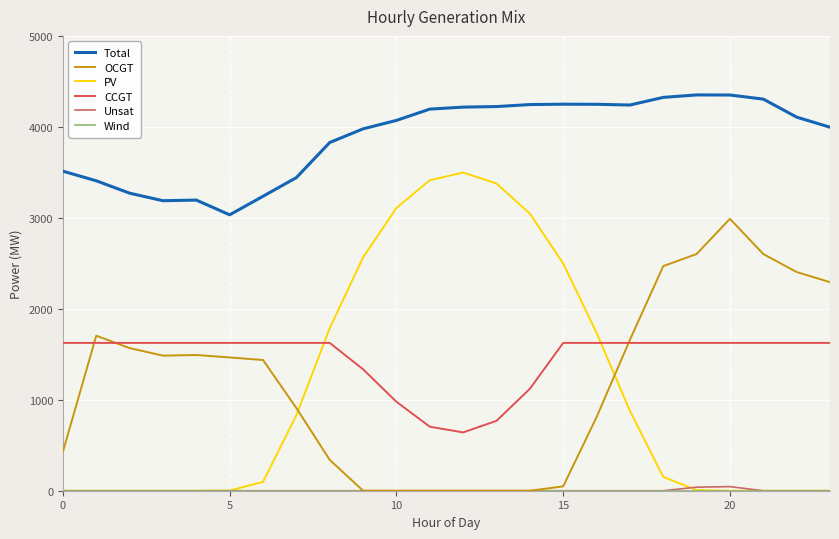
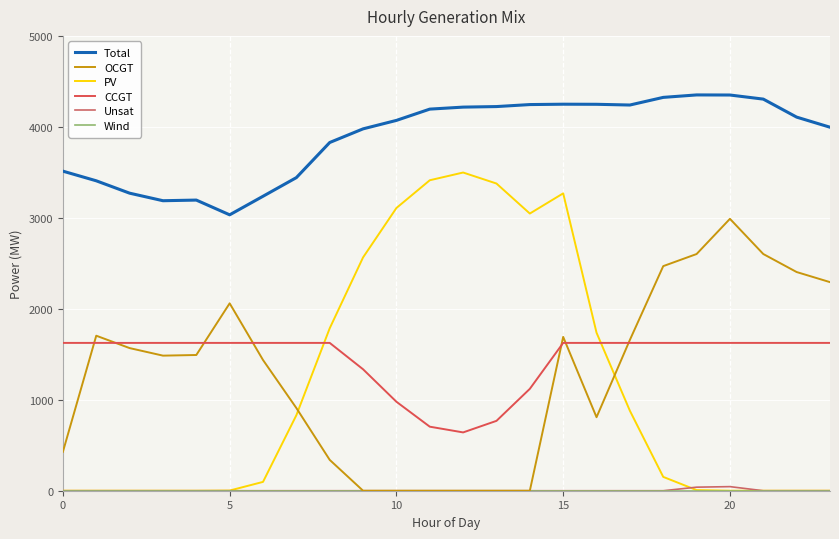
  {
    "Total": {
      "0": 3500,
      "5": 3000,
      "10": 4100,
      "15": 4200,
      "20": 4400
    },
    "OCGT": {
      "0": 400,
-     "5": 1500,
-     "15": 0,
+     "5": 2100,
+     "15": 1700,
      "20": 3000
    },
    "PV": {
      "10": 3100,
-     "15": 2500
+     "15": 3300
    }
  }
